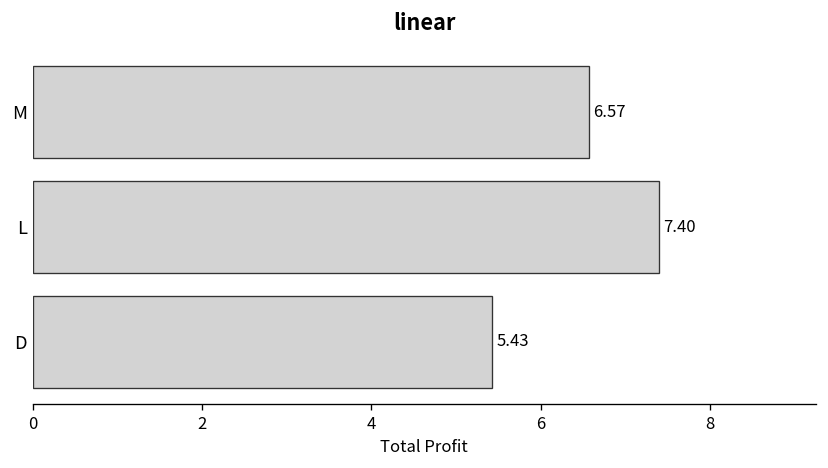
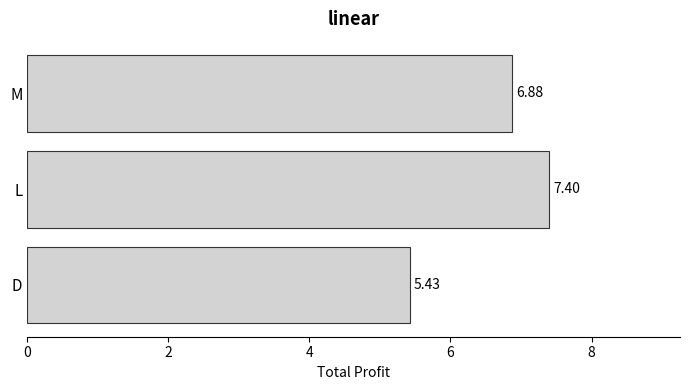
  {
-   "M": 6.57,
+   "M": 6.88,
    "L": 7.40,
    "D": 5.43
  }
